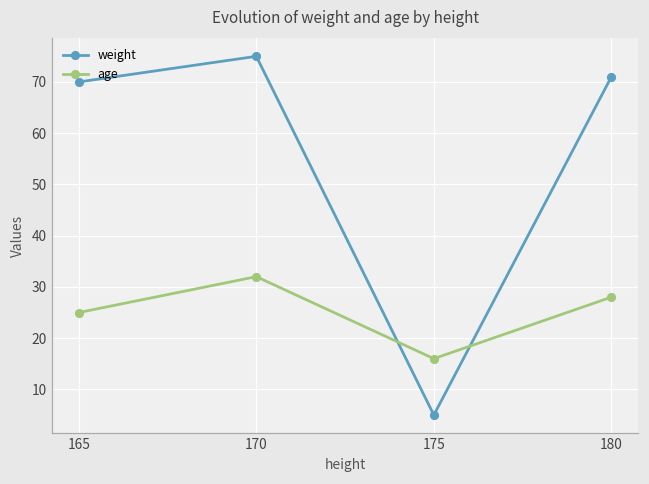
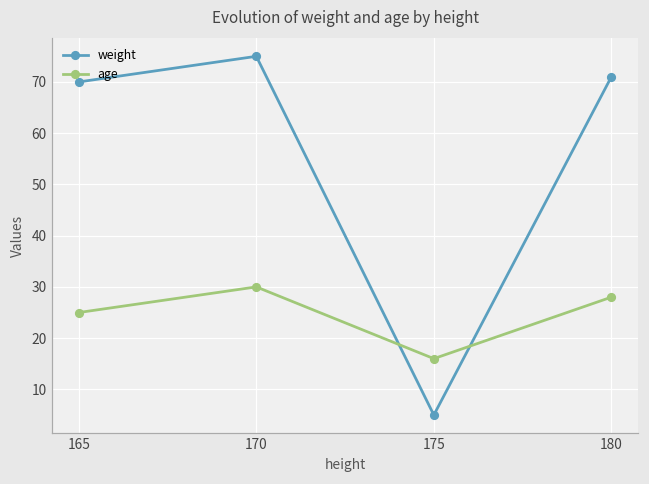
  {
    "weight": {
      "165": 70,
      "170": 75,
      "175": 5,
      "180": 71
    },
    "age": {
      "165": 25,
-     "170": 32,
+     "170": 30,
      "175": 16,
      "180": 28
    }
  }
